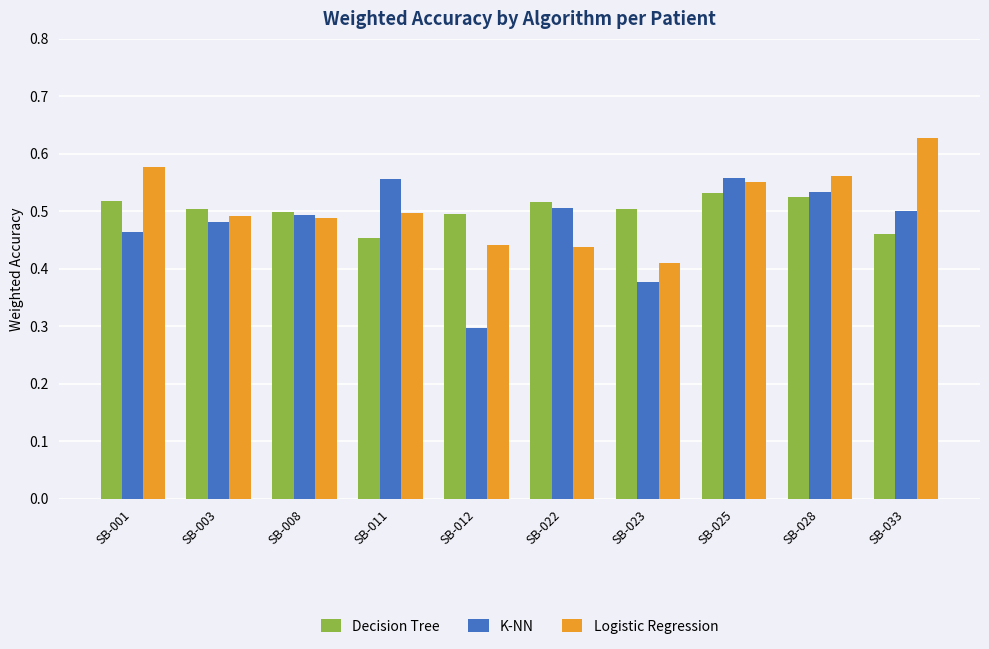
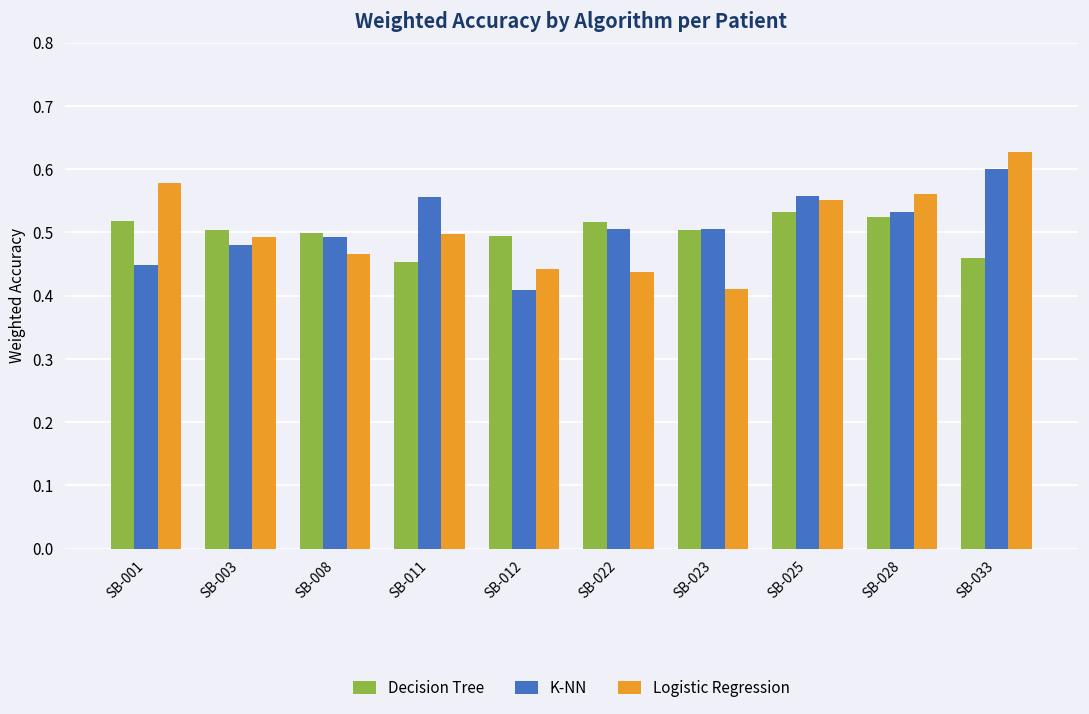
  {
    "Decision Tree": {
      "SB-001": 0.52,
      "SB-003": 0.50,
      "SB-008": 0.50,
      "SB-011": 0.45,
      "SB-012": 0.49,
      "SB-022": 0.52,
      "SB-023": 0.50,
      "SB-025": 0.53,
      "SB-028": 0.52,
      "SB-033": 0.46
    },
    "K-NN": {
-     "SB-001": 0.46,
+     "SB-001": 0.45,
      "SB-003": 0.48,
      "SB-008": 0.49,
      "SB-011": 0.56,
-     "SB-012": 0.30,
+     "SB-012": 0.41,
      "SB-022": 0.51,
-     "SB-023": 0.38,
+     "SB-023": 0.51,
      "SB-025": 0.56,
      "SB-028": 0.53,
-     "SB-033": 0.5
+     "SB-033": 0.6
    },
    "Logistic Regression": {
      "SB-001": 0.58,
      "SB-003": 0.49,
-     "SB-008": 0.49,
+     "SB-008": 0.47,
      "SB-011": 0.50,
      "SB-012": 0.44,
      "SB-022": 0.44,
      "SB-023": 0.41,
      "SB-025": 0.55,
      "SB-028": 0.56,
      "SB-033": 0.63
    }
  }
